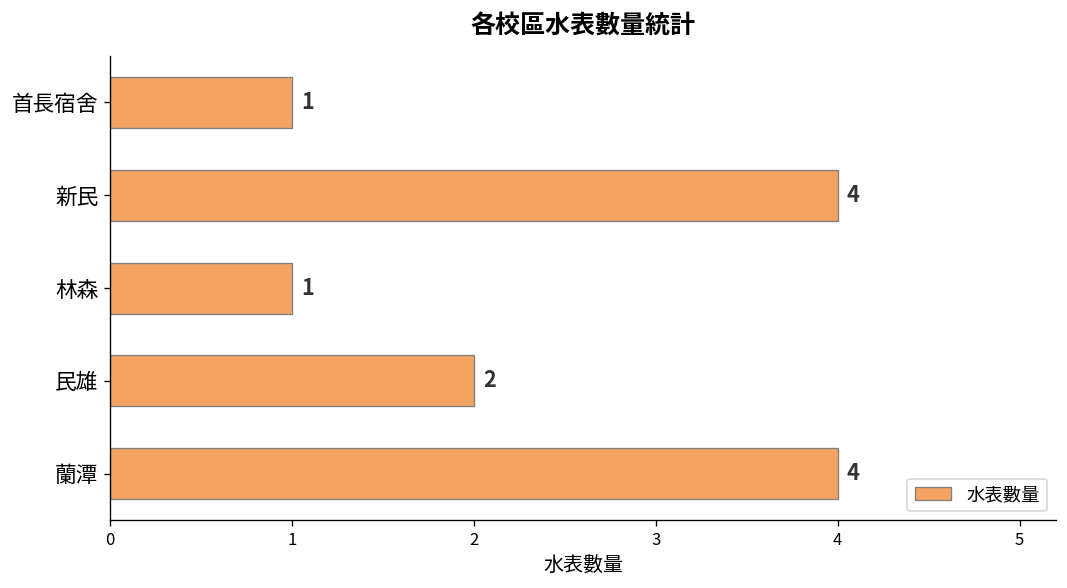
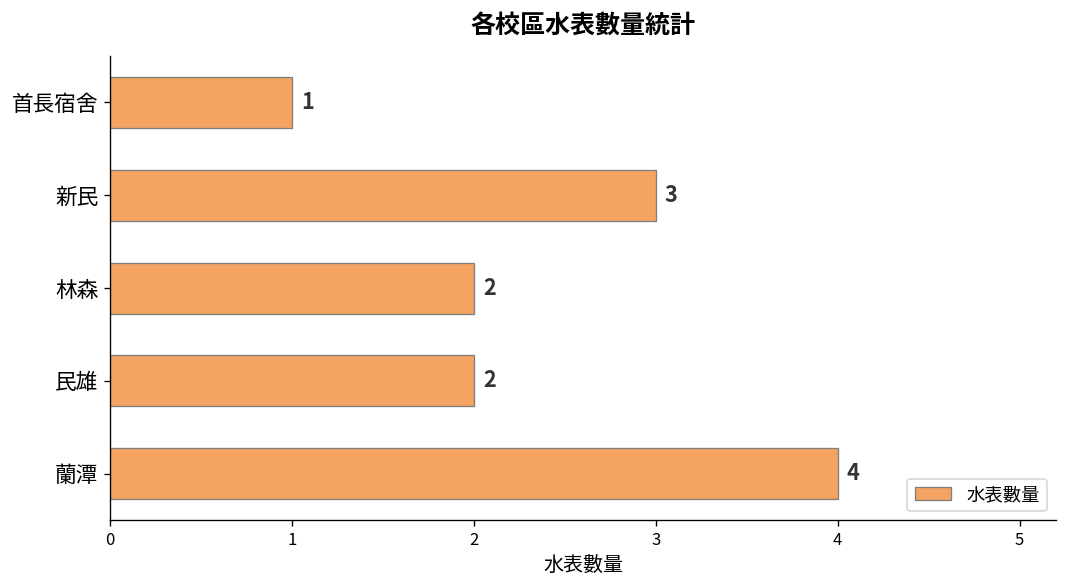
  {
    "首長宿舍": 1,
-   "新民": 4,
-   "林森": 1,
+   "新民": 3,
+   "林森": 2,
    "民雄": 2,
    "蘭潭": 4
  }
